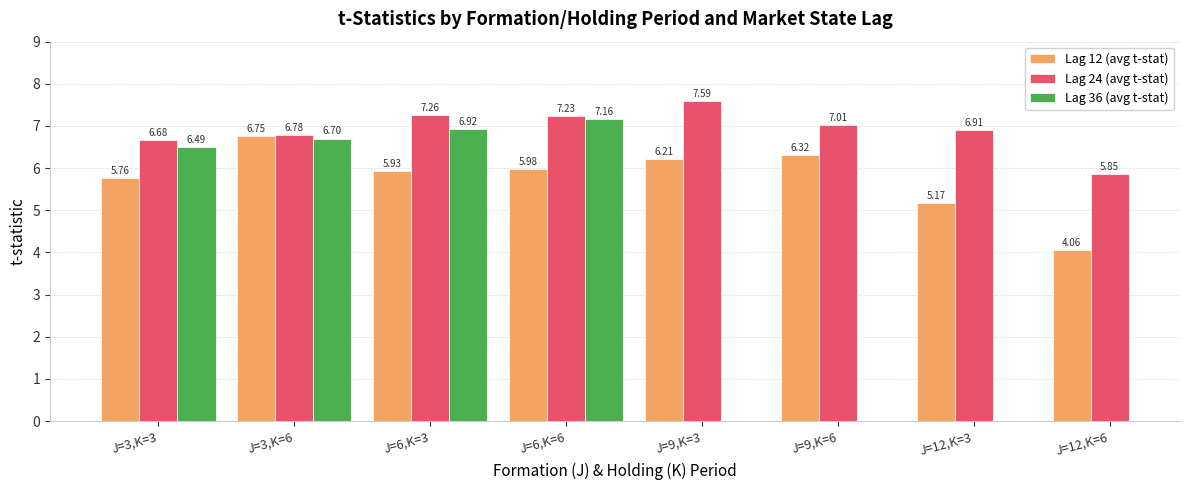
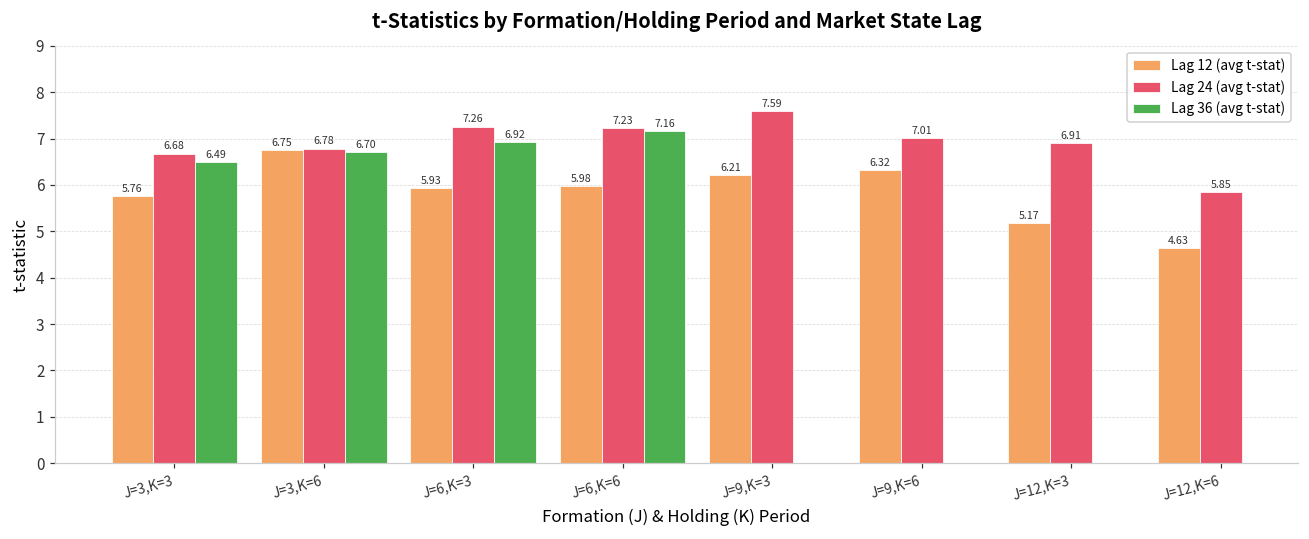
  {
    "Lag 12 (avg t-stat)": {
      "J=3,K=3": 5.76,
      "J=3,K=6": 6.75,
      "J=6,K=3": 5.93,
      "J=6,K=6": 5.98,
      "J=9,K=3": 6.21,
      "J=9,K=6": 6.32,
      "J=12,K=3": 5.17,
-     "J=12,K=6": 4.06
+     "J=12,K=6": 4.63
    },
    "Lag 24 (avg t-stat)": {
      "J=3,K=3": 6.68,
      "J=3,K=6": 6.78,
      "J=6,K=3": 7.26,
      "J=6,K=6": 7.23,
      "J=9,K=3": 7.59,
      "J=9,K=6": 7.01,
      "J=12,K=3": 6.91,
      "J=12,K=6": 5.85
    }
  }
